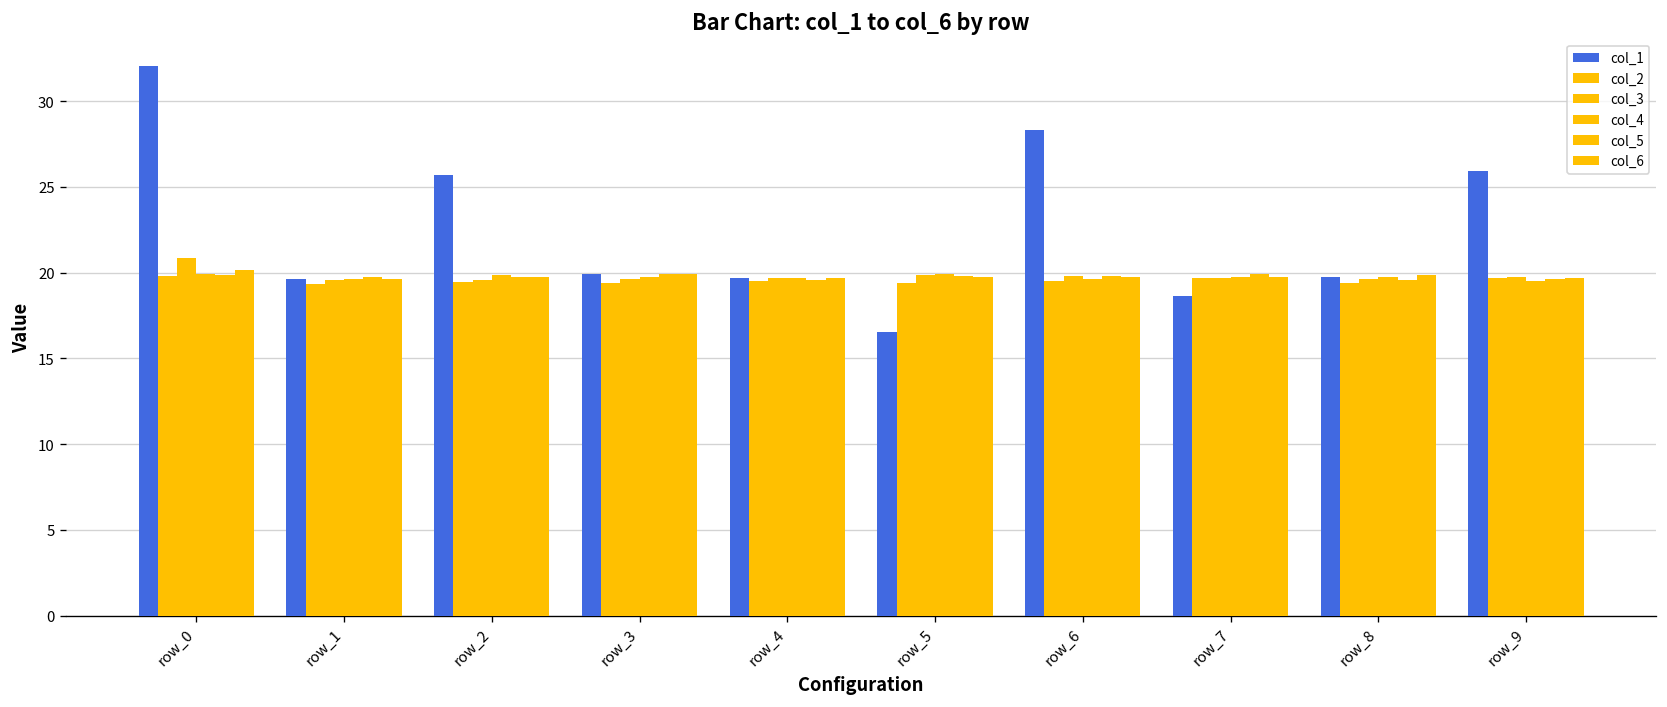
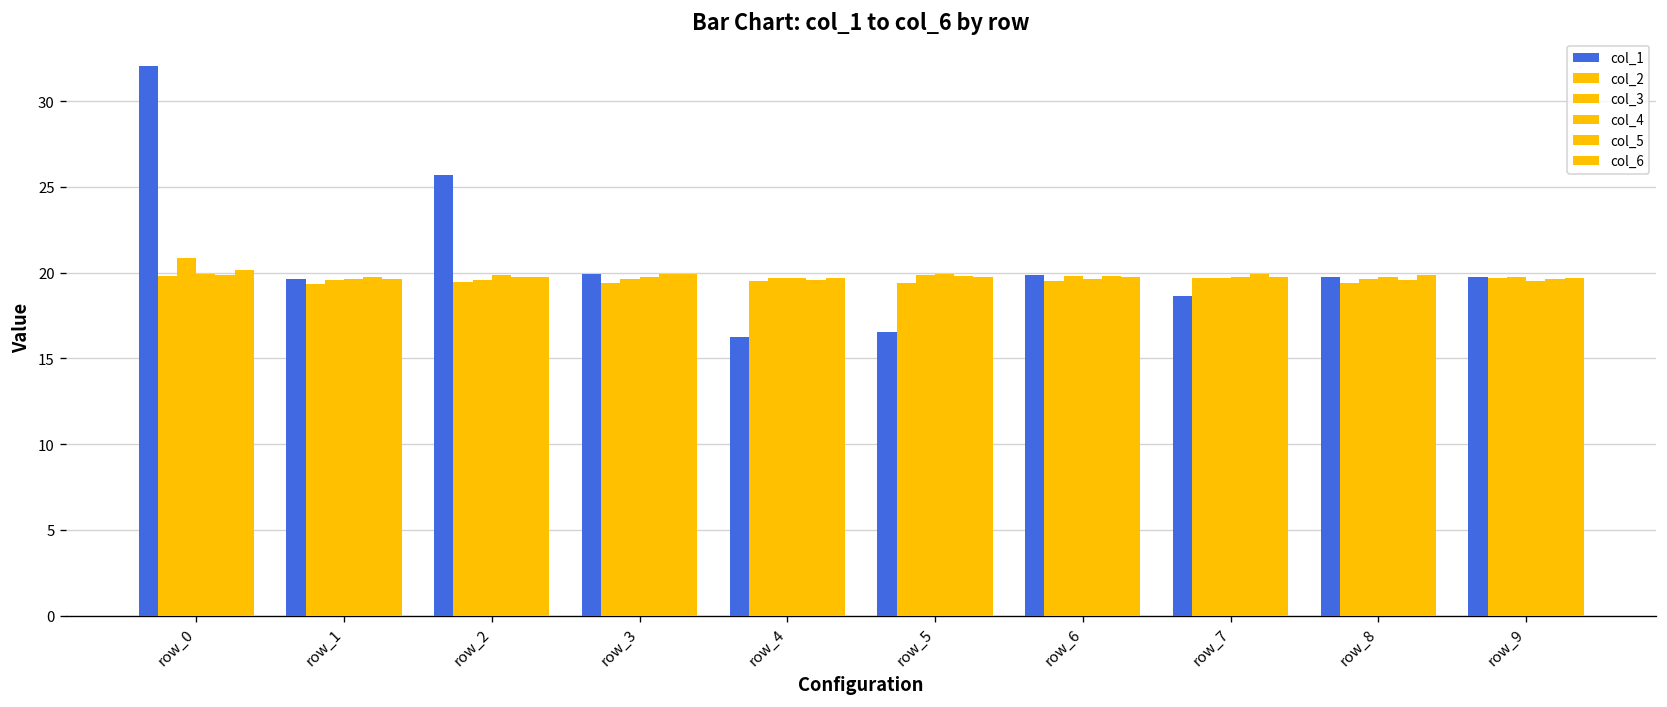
  {
    "col_1": {
      "row_0": 32.0,
      "row_1": 19.6,
      "row_2": 25.7,
      "row_3": 19.9,
-     "row_4": 19.7,
+     "row_4": 16.2,
      "row_5": 16.5,
-     "row_6": 28.3,
+     "row_6": 19.9,
      "row_7": 18.6,
      "row_8": 19.7,
-     "row_9": 25.9
+     "row_9": 19.7
    }
  }
